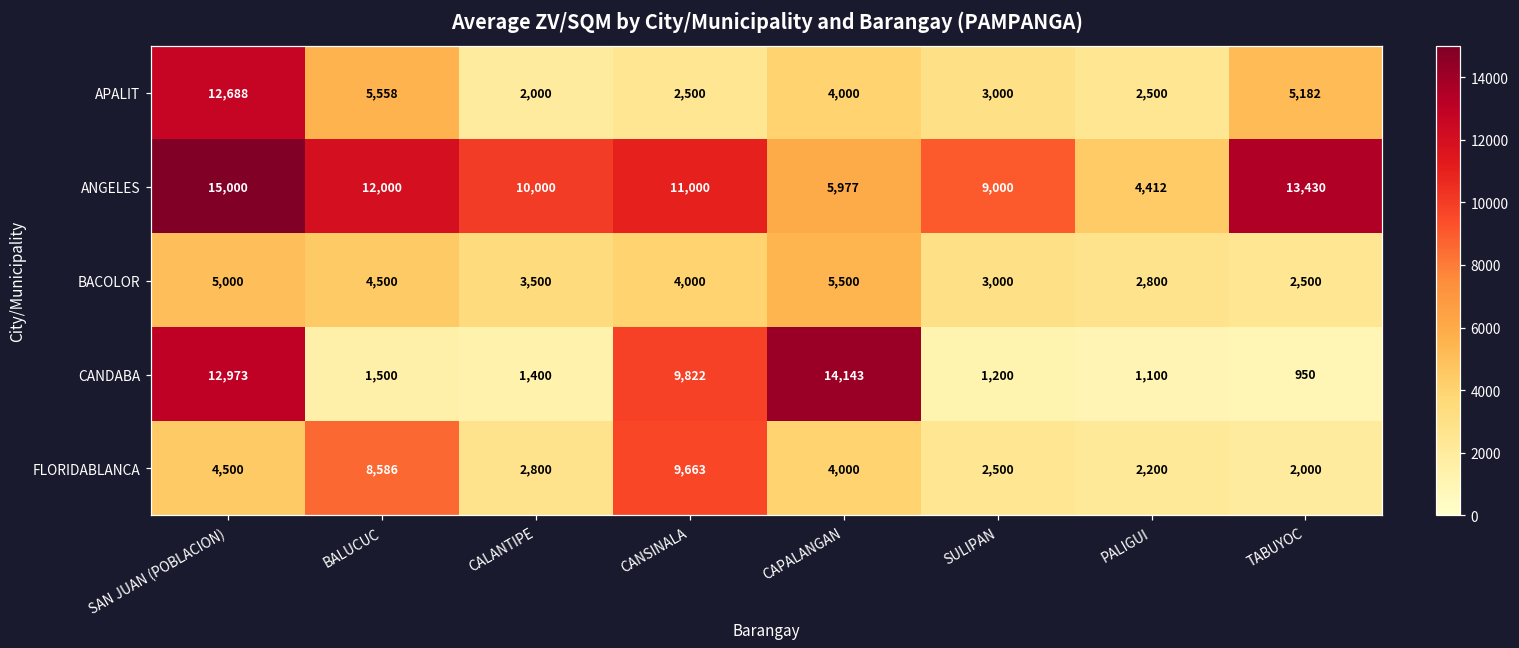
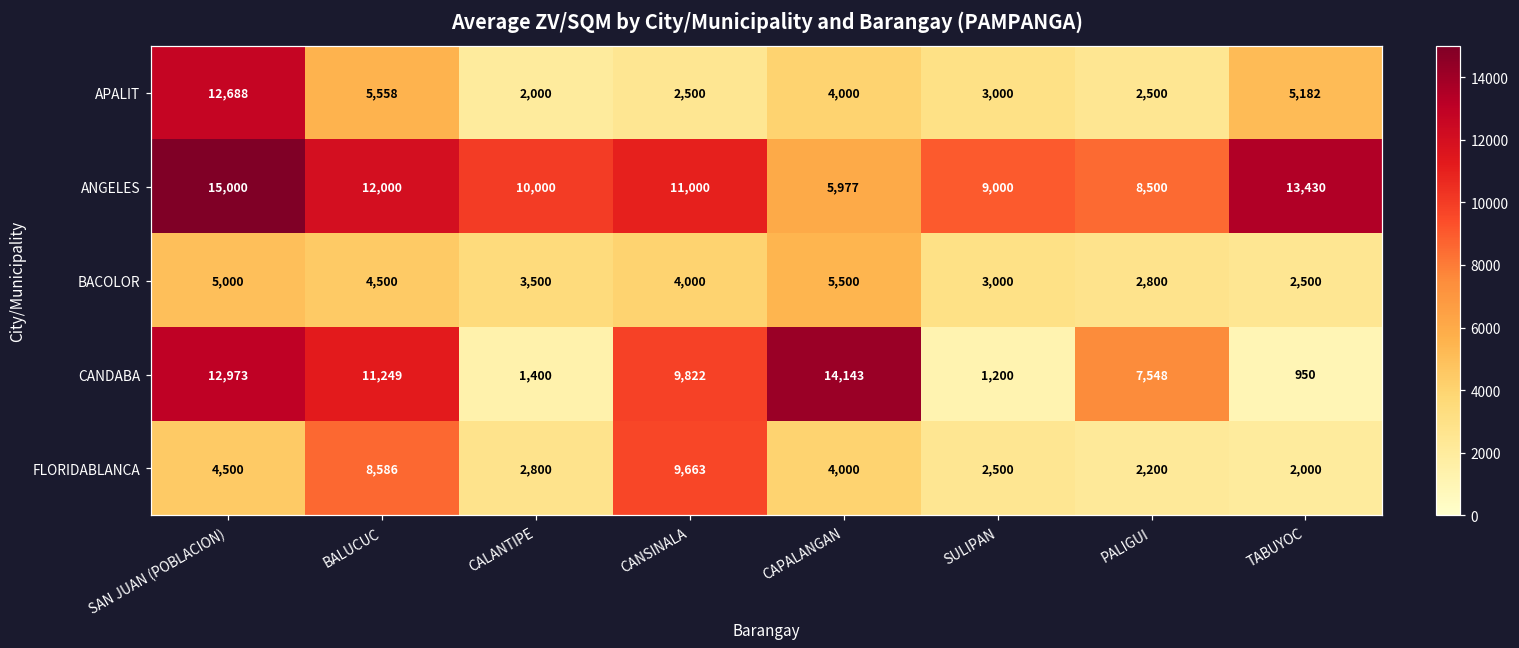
  {
    "APALIT": {
      "SAN JUAN (POBLACION)": "12,688",
      "BALUCUC": "5,558",
      "CALANTIPE": "2,000",
      "CANSINALA": "2,500",
      "CAPALANGAN": "4,000",
      "SULIPAN": "3,000",
      "PALIGUI": "2,500",
      "TABUYOC": "5,182"
    },
    "ANGELES": {
      "SAN JUAN (POBLACION)": "15,000",
      "BALUCUC": "12,000",
      "CALANTIPE": "10,000",
      "CANSINALA": "11,000",
      "CAPALANGAN": "5,977",
      "SULIPAN": "9,000",
-     "PALIGUI": "4,412",
+     "PALIGUI": "8,500",
      "TABUYOC": "13,430"
    },
    "BACOLOR": {
      "SAN JUAN (POBLACION)": "5,000",
      "BALUCUC": "4,500",
      "CALANTIPE": "3,500",
      "CANSINALA": "4,000",
      "CAPALANGAN": "5,500",
      "SULIPAN": "3,000",
      "PALIGUI": "2,800",
      "TABUYOC": "2,500"
    },
    "CANDABA": {
      "SAN JUAN (POBLACION)": "12,973",
-     "BALUCUC": "1,500",
+     "BALUCUC": "11,249",
      "CALANTIPE": "1,400",
      "CANSINALA": "9,822",
      "CAPALANGAN": "14,143",
      "SULIPAN": "1,200",
-     "PALIGUI": "1,100",
+     "PALIGUI": "7,548",
      "TABUYOC": "950"
    },
    "FLORIDABLANCA": {
      "SAN JUAN (POBLACION)": "4,500",
      "BALUCUC": "8,586",
      "CALANTIPE": "2,800",
      "CANSINALA": "9,663",
      "CAPALANGAN": "4,000",
      "SULIPAN": "2,500",
      "PALIGUI": "2,200",
      "TABUYOC": "2,000"
    }
  }
